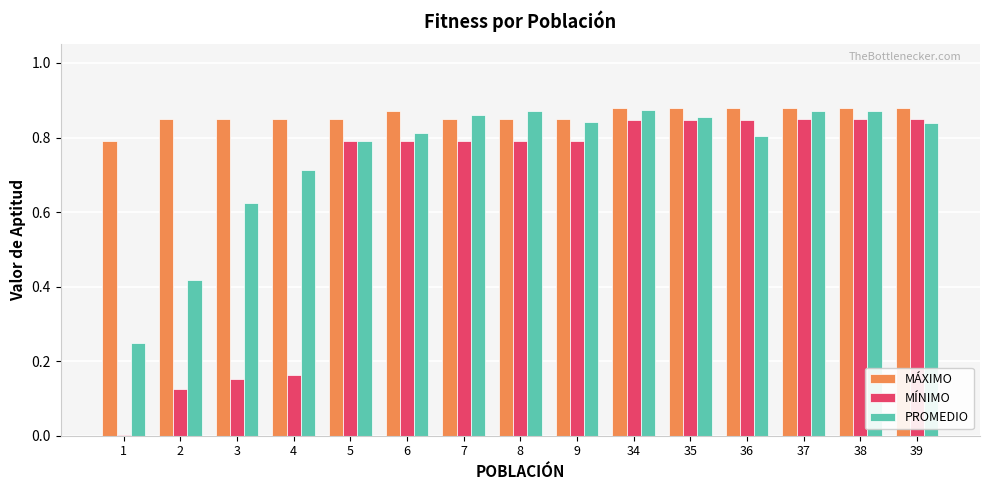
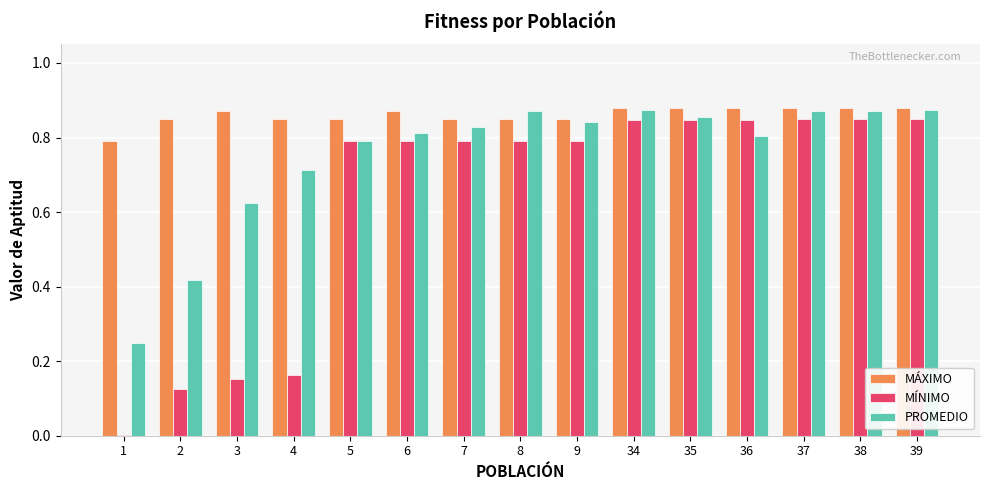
  {
    "MÁXIMO": {
      "1": 0.79,
      "2": 0.85,
-     "3": 0.85,
+     "3": 0.87,
      "4": 0.85,
      "5": 0.85,
      "6": 0.87,
      "7": 0.85,
      "8": 0.85,
      "9": 0.85,
      "34": 0.88,
      "35": 0.88,
      "36": 0.88,
      "37": 0.88,
      "38": 0.88,
      "39": 0.88
    },
    "MÍNIMO": {
      "2": 0.13,
      "3": 0.15,
      "4": 0.16,
      "5": 0.79,
      "6": 0.79,
      "7": 0.79,
      "8": 0.79,
      "9": 0.79,
      "34": 0.85,
      "35": 0.85,
      "36": 0.85,
      "37": 0.85,
      "38": 0.85,
      "39": 0.85
    },
    "PROMEDIO": {
      "1": 0.25,
      "2": 0.42,
      "3": 0.63,
      "4": 0.71,
      "5": 0.79,
      "6": 0.81,
-     "7": 0.86,
+     "7": 0.83,
      "8": 0.87,
      "9": 0.84,
      "34": 0.87,
      "35": 0.86,
      "36": 0.80,
      "37": 0.87,
      "38": 0.87,
-     "39": 0.84
+     "39": 0.87
    }
  }
